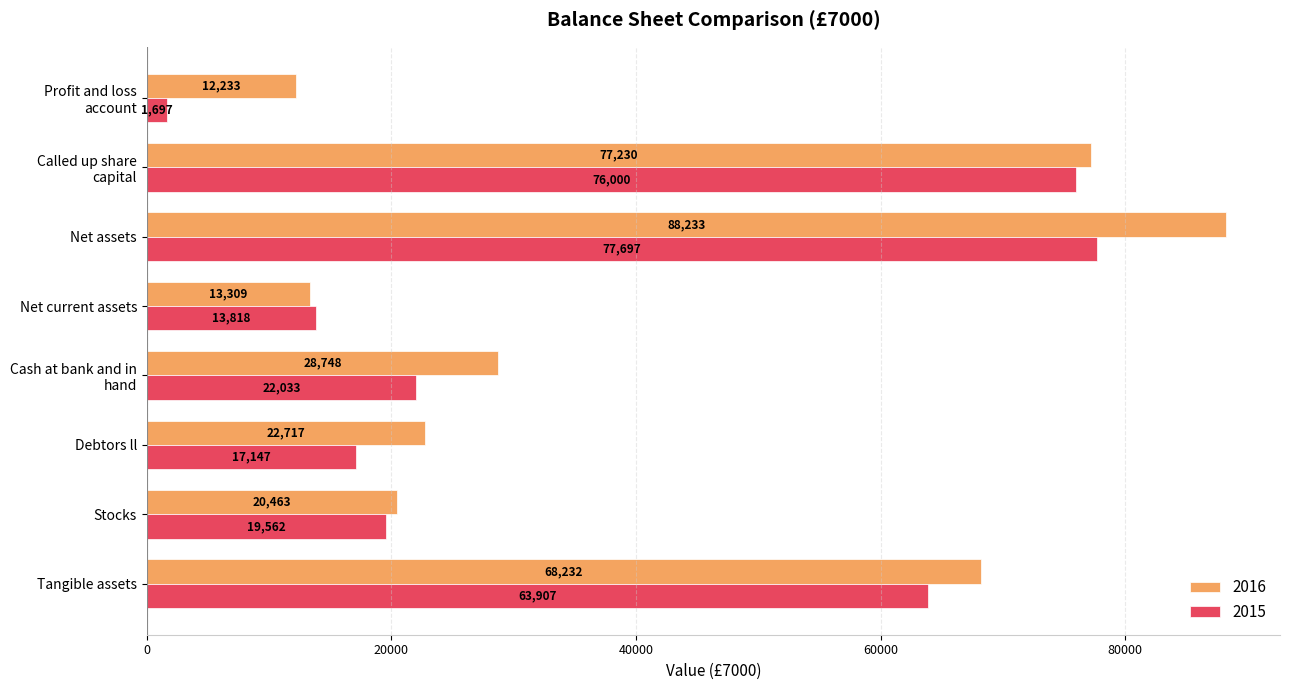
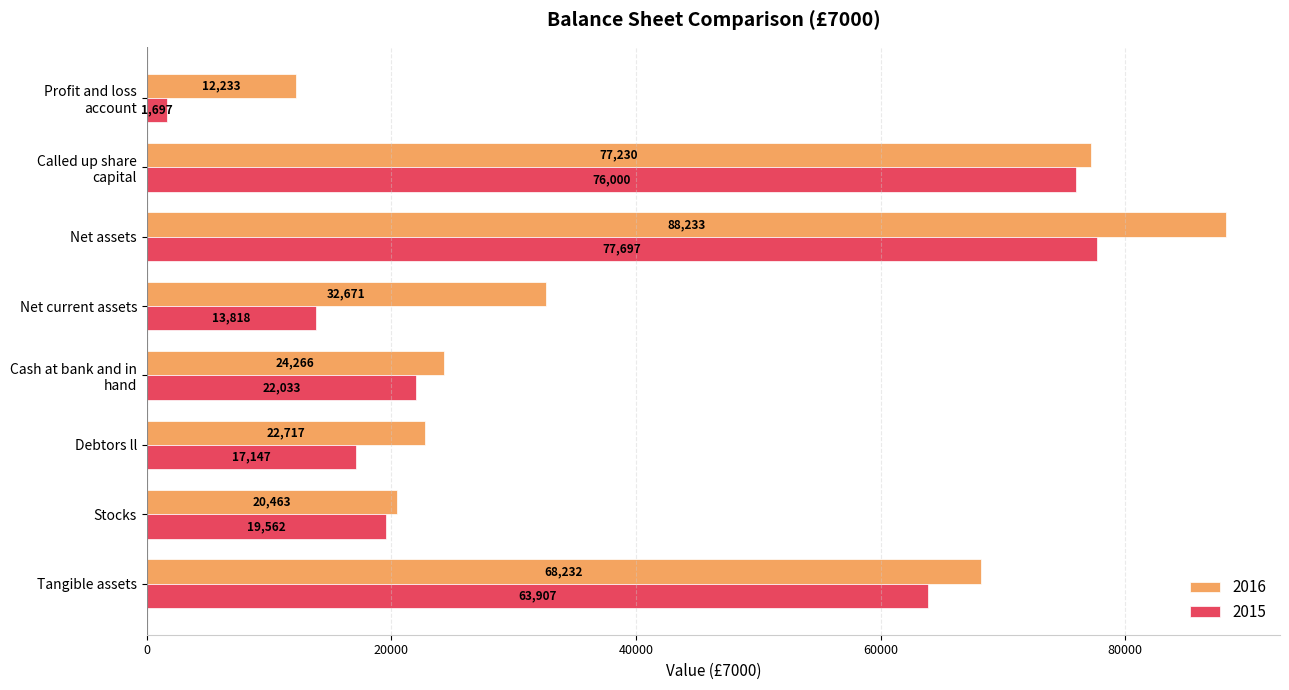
  {
    "2016": {
      "Profit and loss account": "12,233",
      "Called up share capital": "77,230",
      "Net assets": "88,233",
-     "Net current assets": "13,309",
-     "Cash at bank and in hand": "28,748",
+     "Net current assets": "32,671",
+     "Cash at bank and in hand": "24,266",
      "Debtors ll": "22,717",
      "Stocks": "20,463",
      "Tangible assets": "68,232"
    },
    "2015": {
      "Profit and loss account": "1,697",
      "Called up share capital": "76,000",
      "Net assets": "77,697",
      "Net current assets": "13,818",
      "Cash at bank and in hand": "22,033",
      "Debtors ll": "17,147",
      "Stocks": "19,562",
      "Tangible assets": "63,907"
    }
  }
